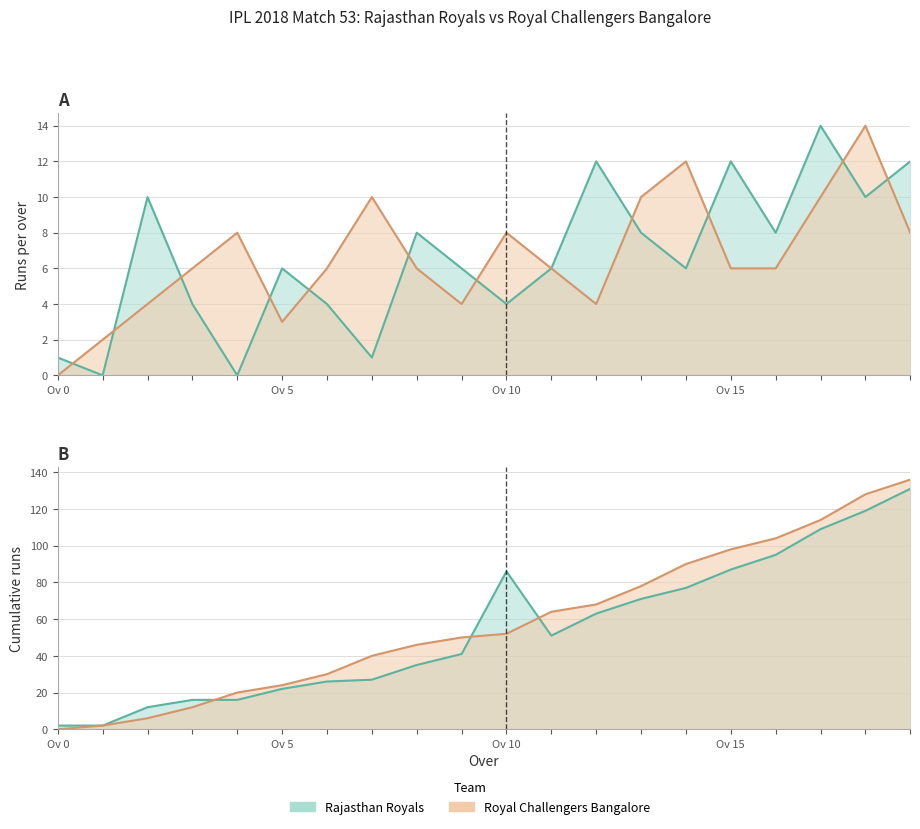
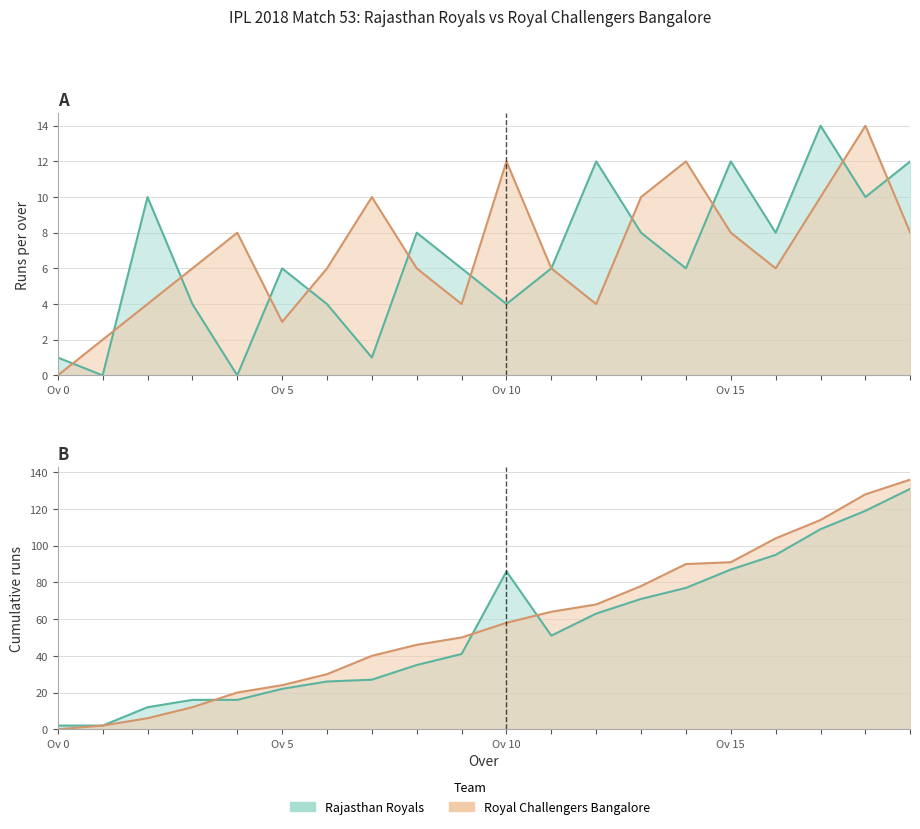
  {
    "A": {
      "Rajasthan Royals": {
        "Ov 0": 1,
        "Ov 5": 6,
        "Ov 10": 4,
        "Ov 15": 12
      },
      "Royal Challengers Bangalore": {
        "Ov 0": 0,
        "Ov 5": 3,
-       "Ov 10": 8,
-       "Ov 15": 6
+       "Ov 10": 12,
+       "Ov 15": 8
      }
    },
    "B": {
      "Rajasthan Royals": {
        "Ov 0": 2,
        "Ov 5": 22,
        "Ov 10": 86,
        "Ov 15": 87
      },
      "Royal Challengers Bangalore": {
        "Ov 0": 0,
        "Ov 5": 24,
-       "Ov 10": 52,
-       "Ov 15": 98
+       "Ov 10": 58,
+       "Ov 15": 91
      }
    }
  }
